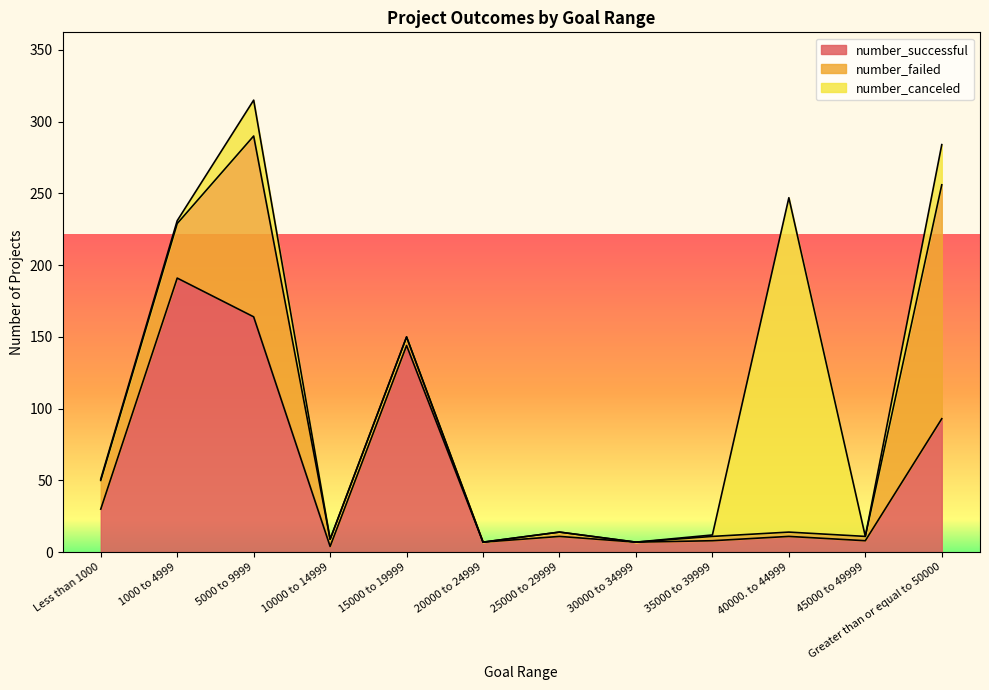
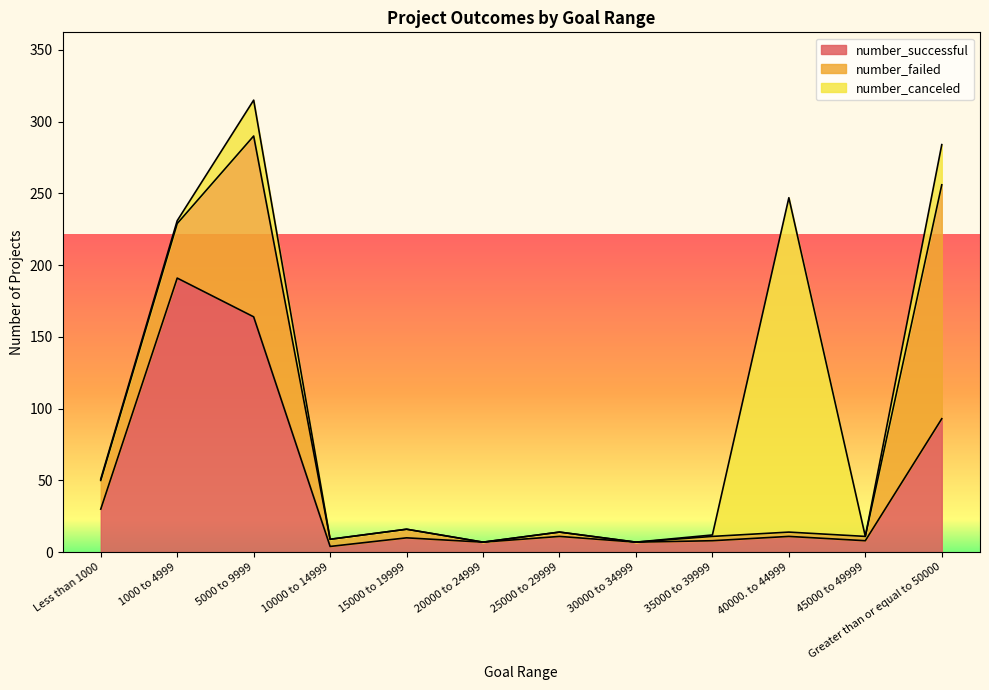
  {
    "number_successful": {
      "Less than 1000": 30,
      "1000 to 4999": 191,
      "5000 to 9999": 164,
      "10000 to 14999": 4,
-     "15000 to 19999": 144,
+     "15000 to 19999": 10,
      "25000 to 29999": 11,
      "35000 to 39999": 8,
      "40000. to 44999": 11,
      "45000 to 49999": 8,
      "Greater than or equal to 50000": 93
    },
    "number_failed": {
      "1000 to 4999": 38,
      "5000 to 9999": 126,
      "40000. to 44999": 3,
      "Greater than or equal to 50000": 163
    },
    "number_canceled": {
      "1000 to 4999": 2,
      "5000 to 9999": 25,
      "40000. to 44999": 233,
      "Greater than or equal to 50000": 28
    }
  }
